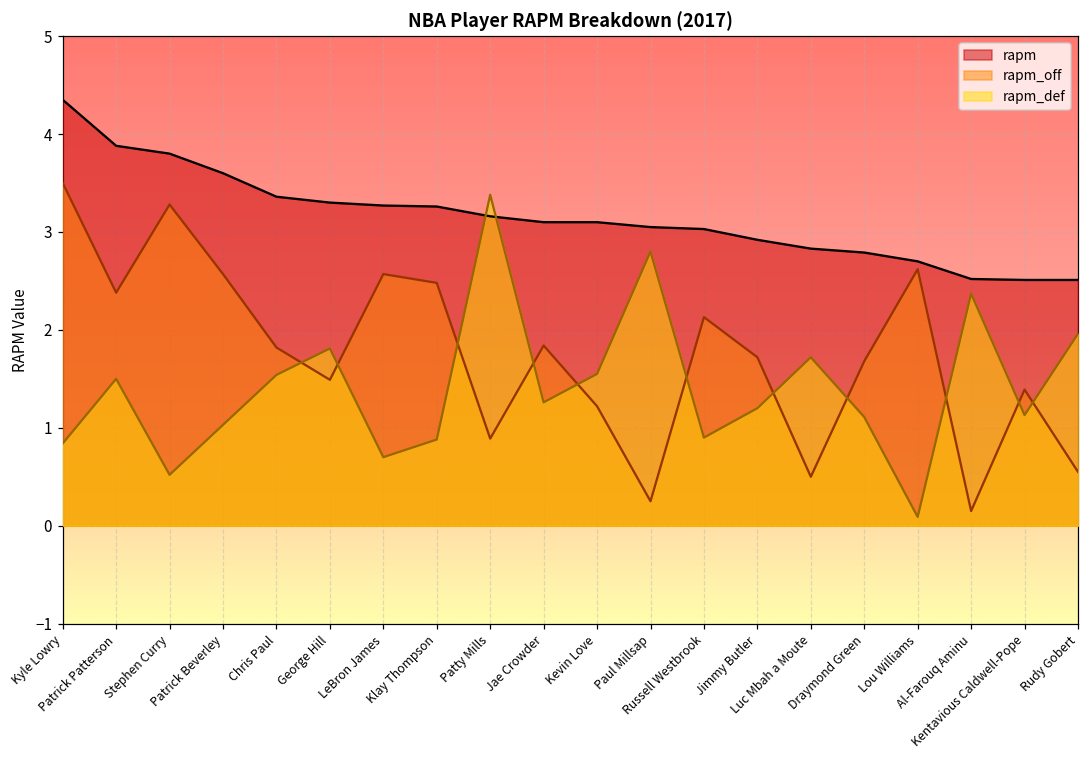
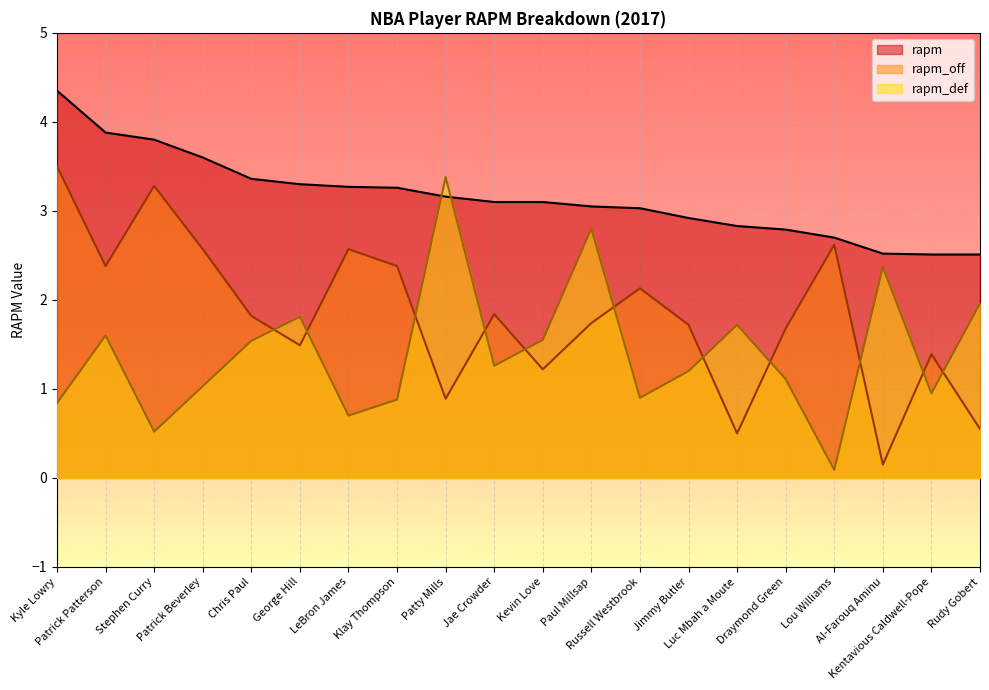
  {
    "rapm": {
      "Kyle Lowry": 4.4,
      "Patrick Patterson": 3.9,
      "Stephen Curry": 3.8,
      "Patrick Beverley": 3.6,
      "Chris Paul": 3.4,
      "George Hill": 3.3,
      "LeBron James": 3.3,
      "Klay Thompson": 3.3,
      "Patty Mills": 3.2,
      "Jae Crowder": 3.1,
      "Kevin Love": 3.1,
      "Paul Millsap": 3.1,
      "Russell Westbrook": 3.0,
      "Jimmy Butler": 2.9,
      "Luc Mbah a Moute": 2.8,
      "Draymond Green": 2.8,
      "Lou Williams": 2.7,
      "Al-Farouq Aminu": 2.5,
      "Kentavious Caldwell-Pope": 2.5,
      "Rudy Gobert": 2.5
    },
    "rapm_off": {
      "Kyle Lowry": 3.5,
      "Patrick Patterson": 2.4,
      "Stephen Curry": 3.3,
      "Patrick Beverley": 2.6,
      "Chris Paul": 1.8,
      "George Hill": 1.5,
      "LeBron James": 2.6,
-     "Klay Thompson": 2.5,
+     "Klay Thompson": 2.4,
      "Patty Mills": 0.9,
      "Jae Crowder": 1.8,
      "Kevin Love": 1.2,
-     "Paul Millsap": 0.3,
+     "Paul Millsap": 1.7,
      "Russell Westbrook": 2.1,
      "Jimmy Butler": 1.7,
      "Luc Mbah a Moute": 0.5,
      "Draymond Green": 1.7,
      "Lou Williams": 2.6,
      "Al-Farouq Aminu": 0.2,
      "Kentavious Caldwell-Pope": 1.4,
      "Rudy Gobert": 0.6
    },
    "rapm_def": {
      "Kyle Lowry": 0.8,
-     "Patrick Patterson": 1.5,
+     "Patrick Patterson": 1.6,
      "Stephen Curry": 0.5,
      "Patrick Beverley": 1.0,
      "Chris Paul": 1.5,
      "George Hill": 1.8,
      "LeBron James": 0.7,
      "Klay Thompson": 0.9,
      "Patty Mills": 3.4,
      "Jae Crowder": 1.3,
      "Kevin Love": 1.6,
      "Paul Millsap": 2.8,
      "Russell Westbrook": 0.9,
      "Jimmy Butler": 1.2,
      "Luc Mbah a Moute": 1.7,
      "Draymond Green": 1.1,
      "Lou Williams": 0.1,
      "Al-Farouq Aminu": 2.4,
-     "Kentavious Caldwell-Pope": 1.1,
+     "Kentavious Caldwell-Pope": 1.0,
      "Rudy Gobert": 2.0
    }
  }
